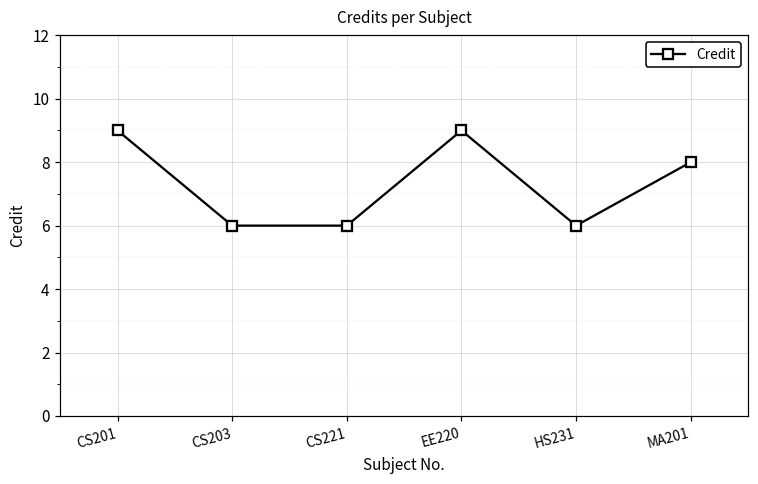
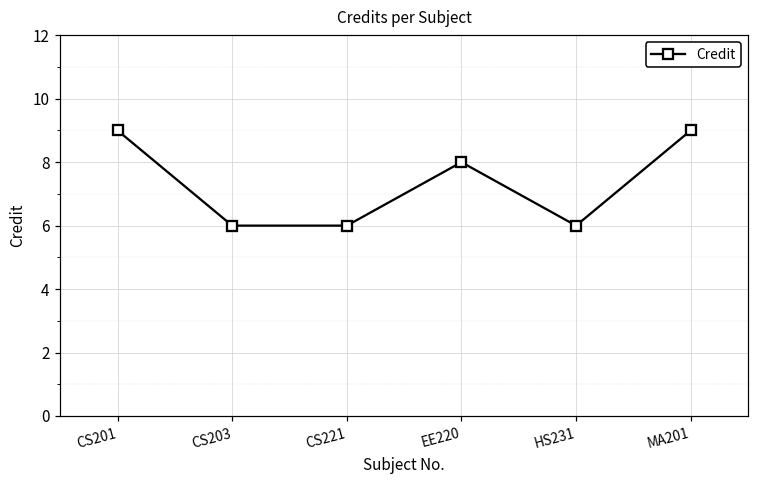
  {
    "CS201": 9,
    "CS203": 6,
    "CS221": 6,
-   "EE220": 9,
+   "EE220": 8,
    "HS231": 6,
-   "MA201": 8
+   "MA201": 9
  }
